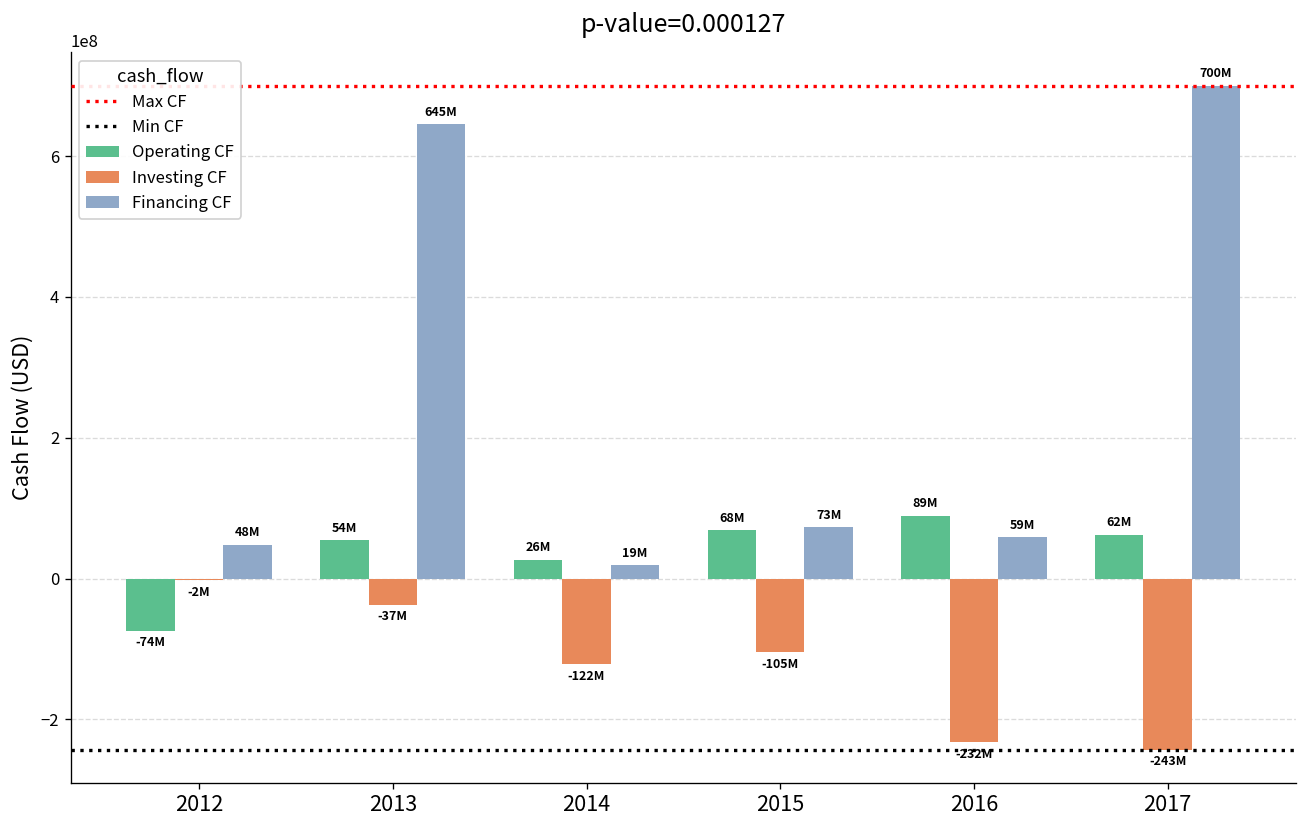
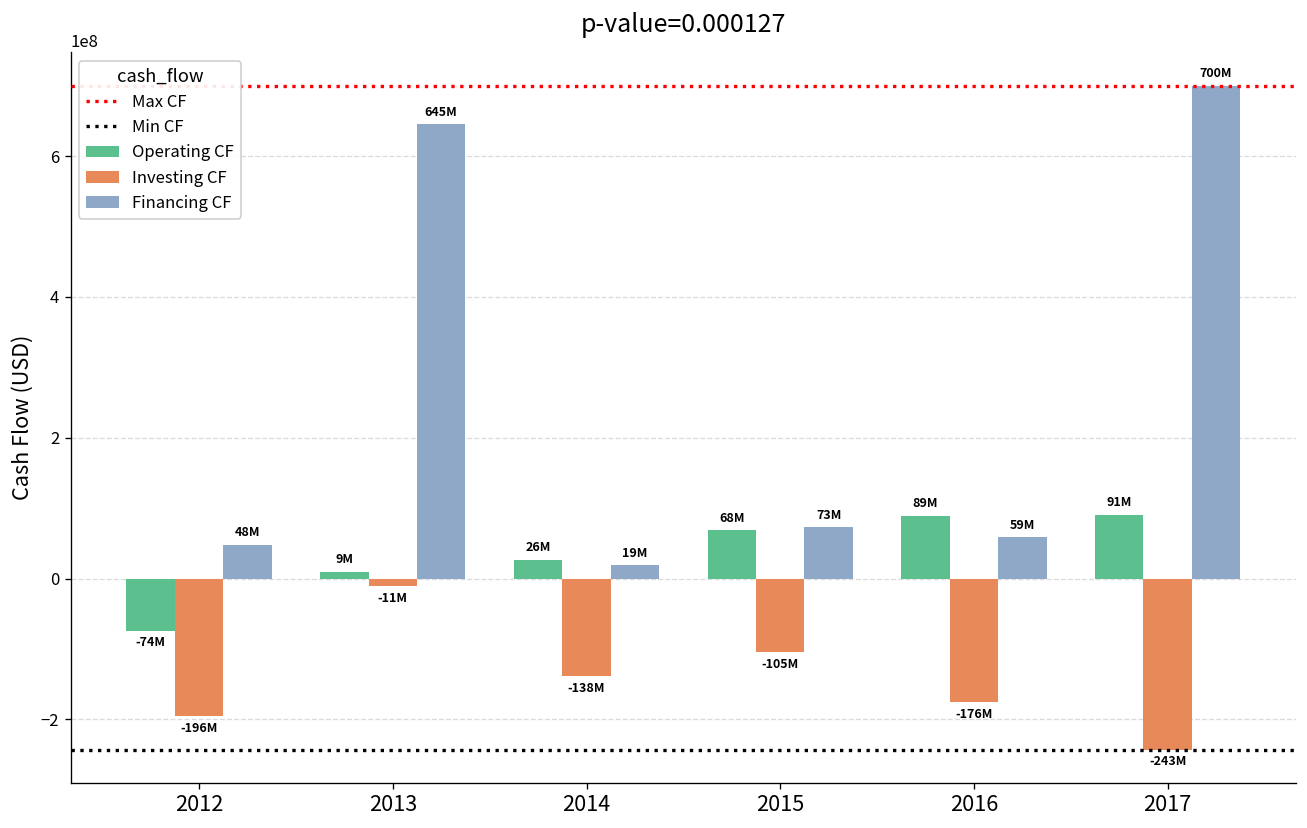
  {
    "Operating CF": {
      "2012": "-74M",
-     "2013": "54M",
+     "2013": "9M",
      "2014": "26M",
      "2015": "68M",
      "2016": "89M",
-     "2017": "62M"
+     "2017": "91M"
    },
    "Investing CF": {
-     "2012": "-2M",
-     "2013": "-37M",
-     "2014": "-122M",
+     "2012": "-196M",
+     "2013": "-11M",
+     "2014": "-138M",
      "2015": "-105M",
-     "2016": "-232M",
+     "2016": "-176M",
      "2017": "-243M"
    },
    "Financing CF": {
      "2012": "48M",
      "2013": "645M",
      "2014": "19M",
      "2015": "73M",
      "2016": "59M",
      "2017": "700M"
    }
  }
